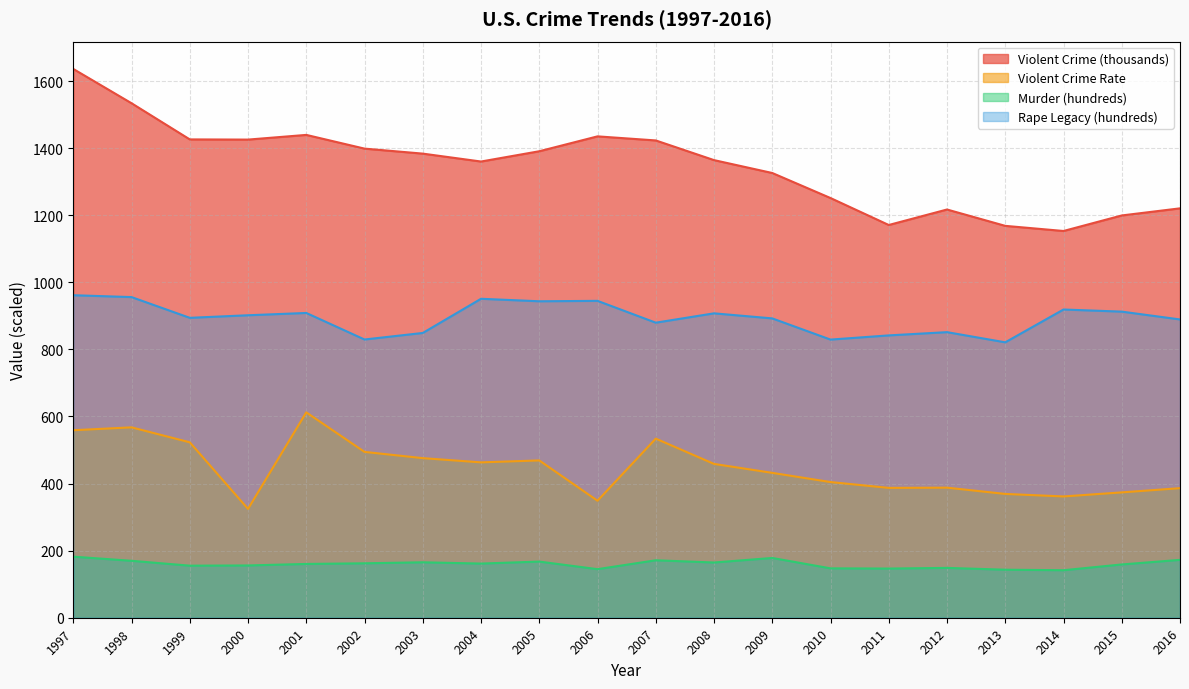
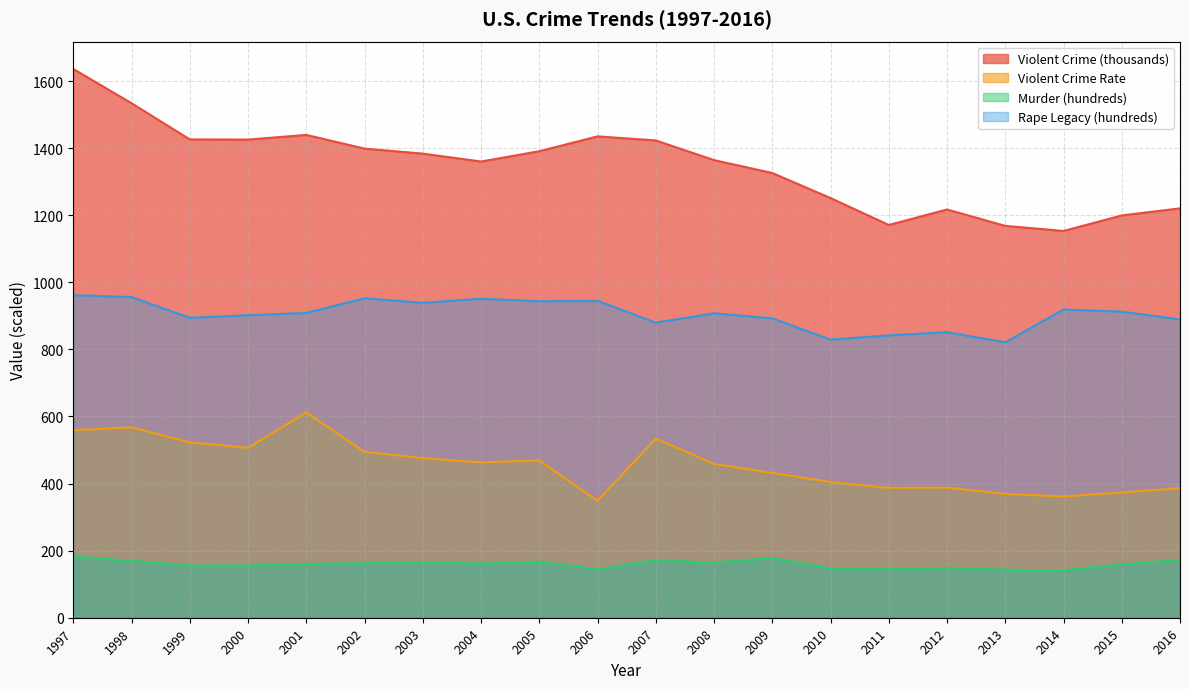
  {
    "Violent Crime (thousands)": {
      "1997": 1640,
      "1998": 1530,
      "1999": 1430,
      "2000": 1430,
      "2001": 1440,
      "2002": 1400,
      "2003": 1380,
      "2004": 1360,
      "2005": 1390,
      "2006": 1440,
      "2007": 1420,
      "2008": 1360,
      "2009": 1330,
      "2010": 1250,
      "2011": 1170,
      "2012": 1220,
      "2013": 1170,
      "2014": 1150,
      "2015": 1200,
      "2016": 1220
    },
    "Violent Crime Rate": {
      "1997": 560,
      "1998": 570,
      "1999": 520,
-     "2000": 320,
+     "2000": 510,
      "2001": 610,
      "2002": 490,
      "2003": 480,
      "2004": 460,
      "2005": 470,
      "2006": 350,
      "2007": 530,
      "2008": 460,
      "2009": 430,
      "2010": 400,
      "2011": 390,
      "2012": 390,
      "2013": 370,
      "2014": 360,
      "2015": 370,
      "2016": 390
    },
    "Murder (hundreds)": {
      "1997": 180,
      "1998": 170,
      "1999": 160,
      "2000": 160,
      "2001": 160,
      "2002": 160,
      "2003": 170,
      "2004": 160,
      "2005": 170,
      "2006": 140,
      "2007": 170,
      "2008": 160,
      "2009": 180,
      "2010": 150,
      "2011": 150,
      "2012": 150,
      "2013": 140,
      "2014": 140,
      "2015": 160,
      "2016": 170
    },
    "Rape Legacy (hundreds)": {
      "1997": 960,
      "1998": 960,
      "1999": 890,
      "2000": 900,
      "2001": 910,
-     "2002": 830,
-     "2003": 850,
+     "2002": 950,
+     "2003": 940,
      "2004": 950,
      "2005": 940,
      "2006": 940,
      "2007": 880,
      "2008": 910,
      "2009": 890,
      "2010": 830,
      "2011": 840,
      "2012": 850,
      "2013": 820,
      "2014": 920,
      "2015": 910,
      "2016": 890
    }
  }
